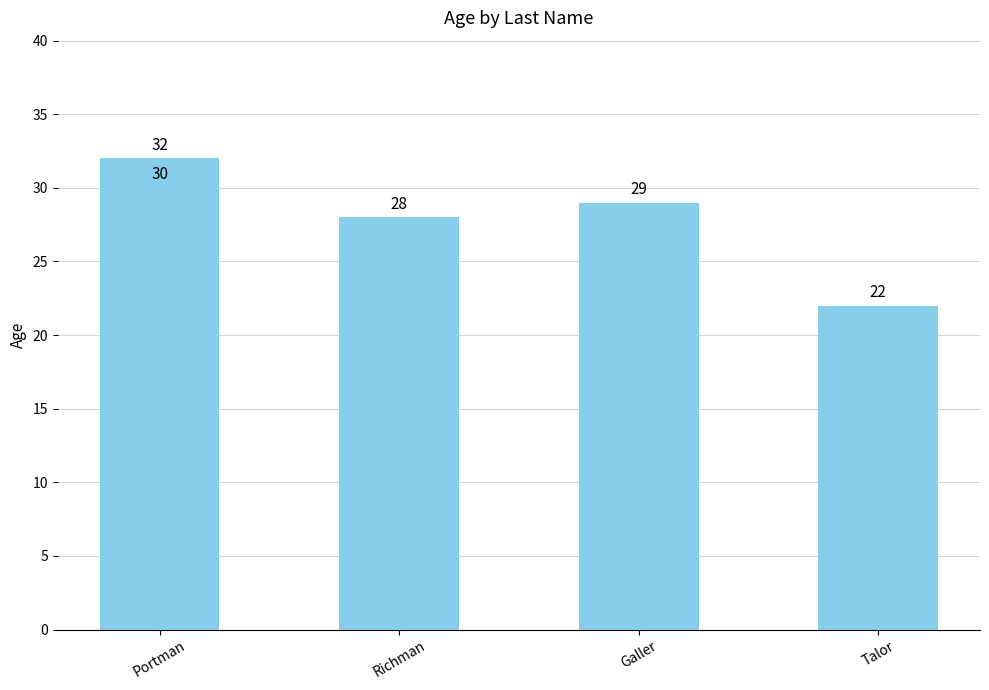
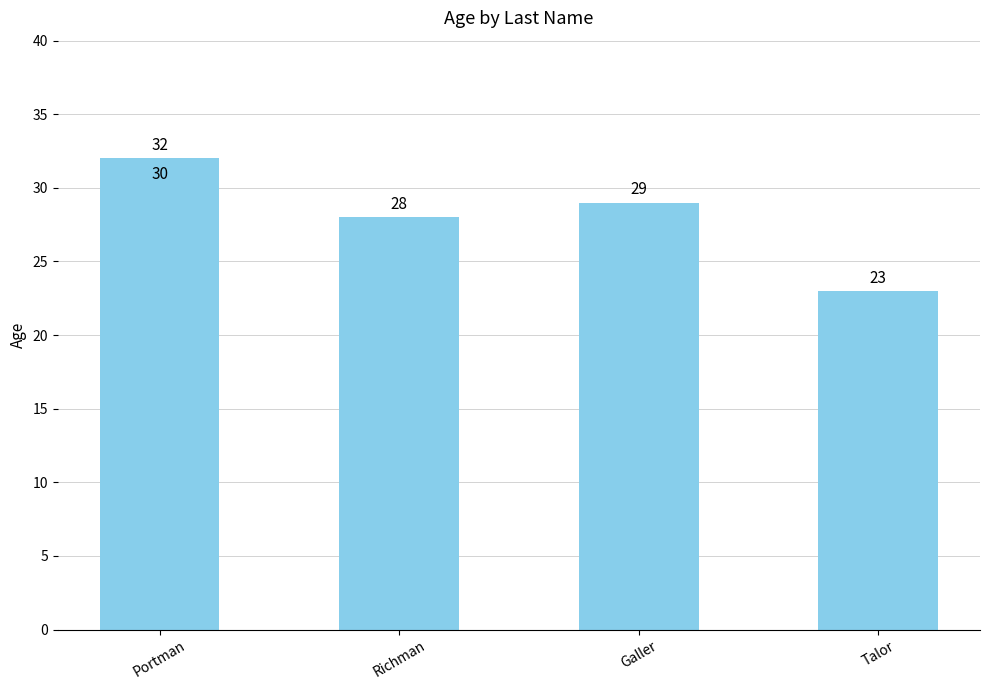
  {
    "Richman": 28,
    "Galler": 29,
-   "Talor": 22
+   "Talor": 23
  }
